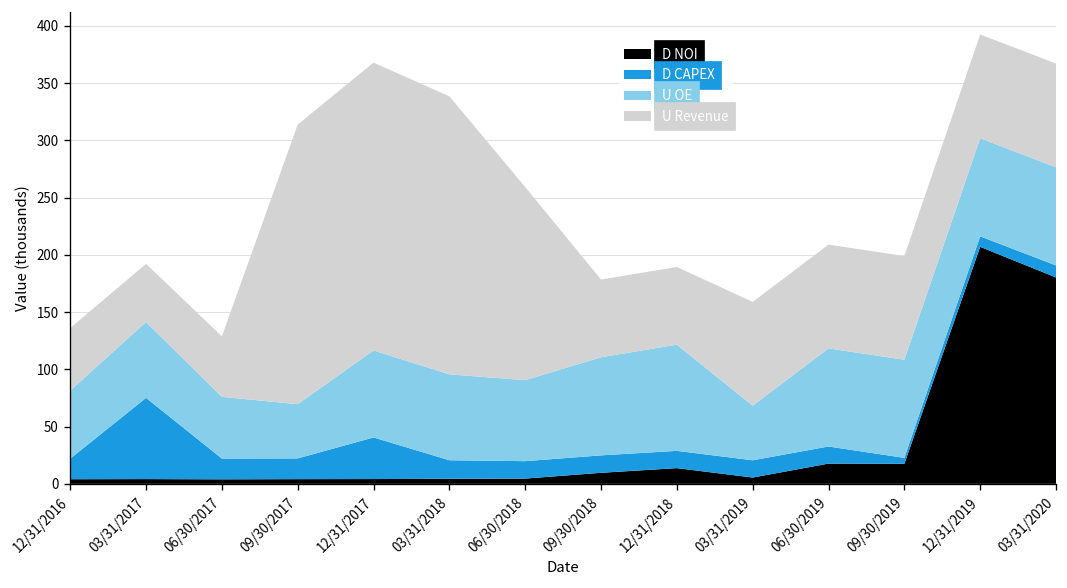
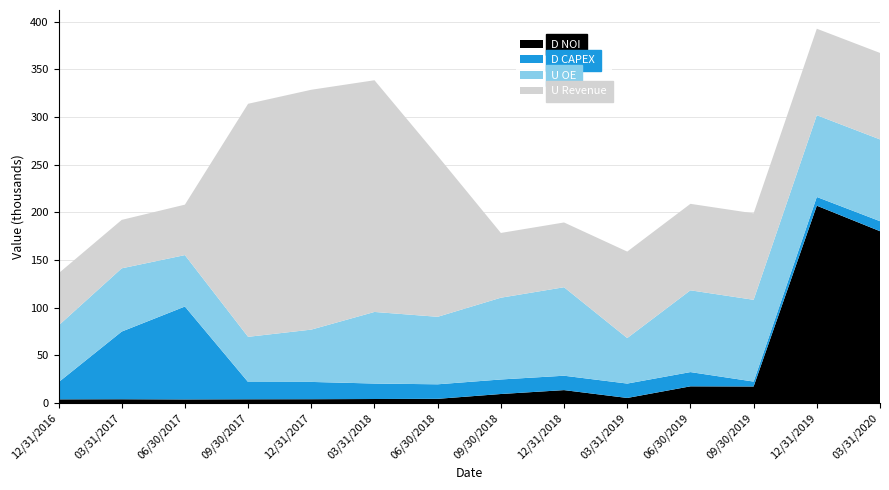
  {
    "D CAPEX": {
-     "06/30/2017": 20,
-     "12/31/2017": 40
+     "06/30/2017": 100,
+     "12/31/2017": 20
    },
    "U OE": {
-     "12/31/2017": 80
+     "12/31/2017": 50
    }
  }
